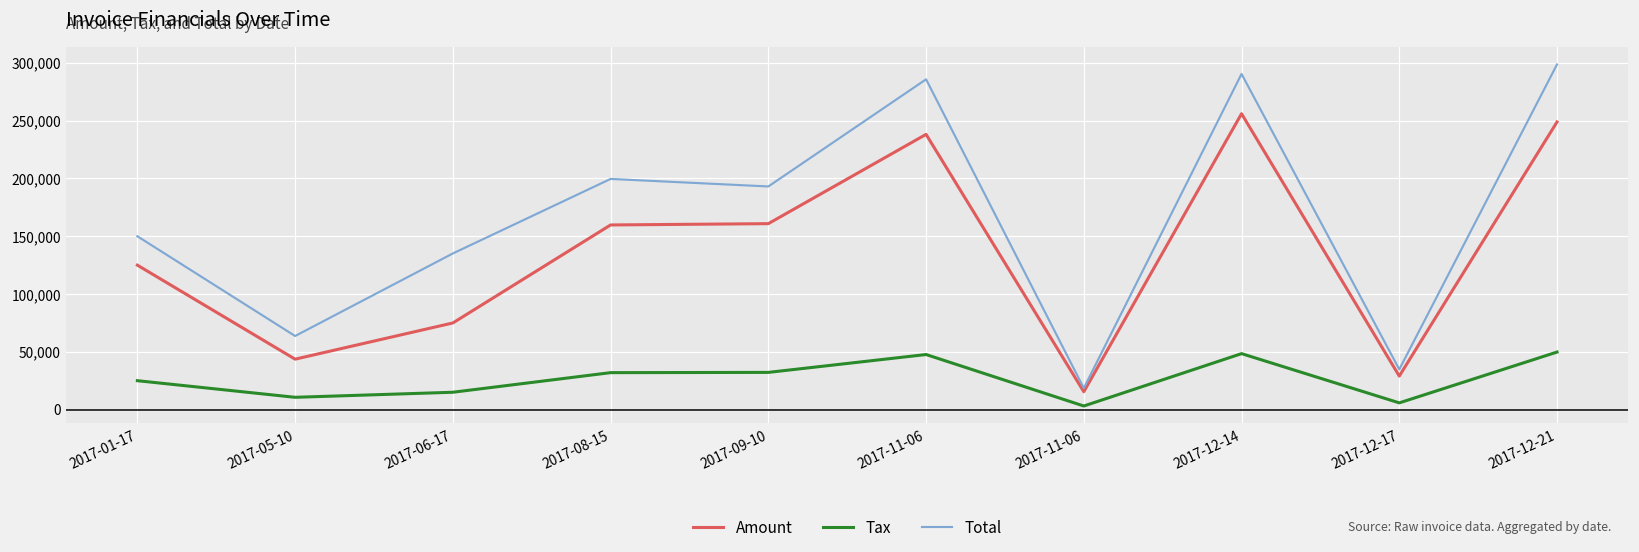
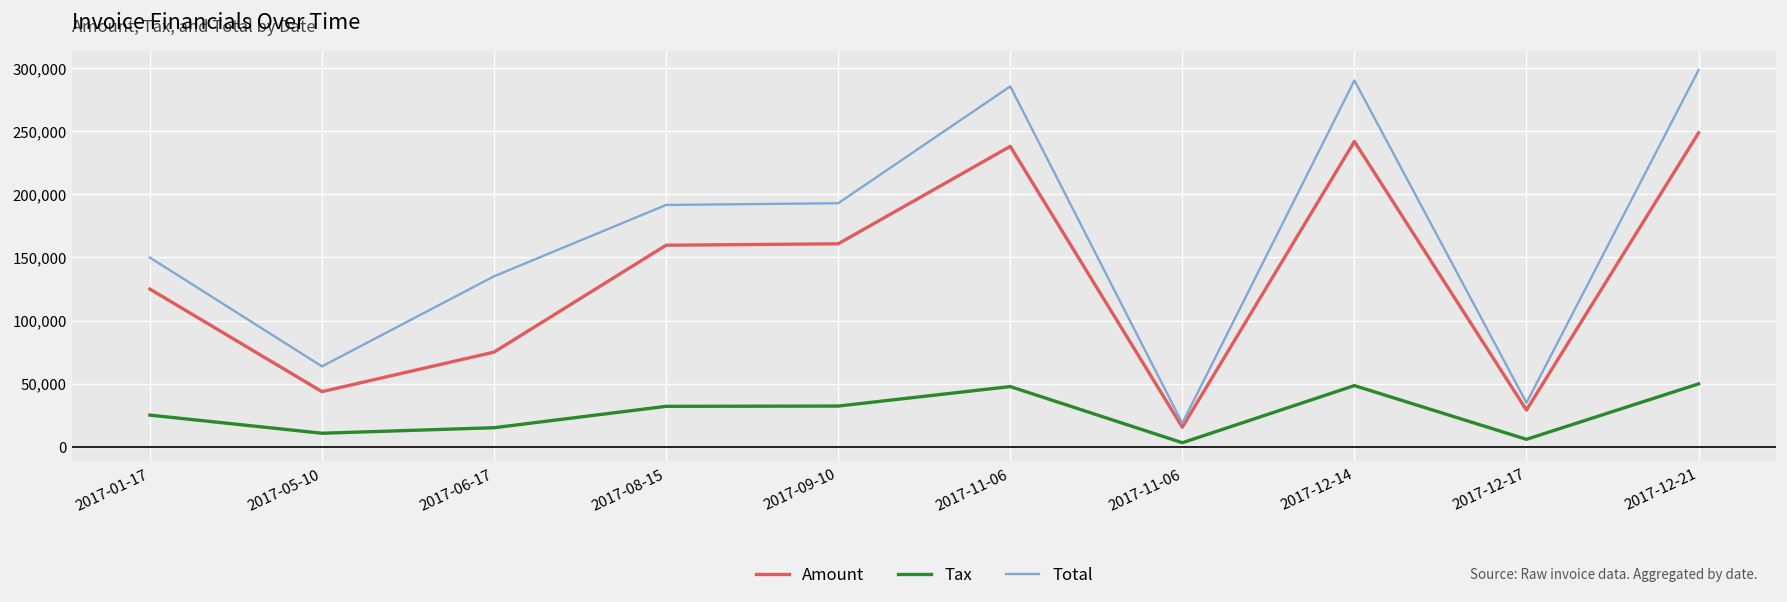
  {
    "Amount": {
      "2017-01-17": "125,000",
      "2017-05-10": "44,000",
      "2017-06-17": "75,000",
      "2017-08-15": "160,000",
      "2017-09-10": "161,000",
-     "2017-12-14": "256,000",
+     "2017-12-14": "242,000",
      "2017-12-17": "29,000",
      "2017-12-21": "249,000"
    },
    "Tax": {
      "2017-01-17": "25,000",
      "2017-05-10": "11,000",
      "2017-06-17": "15,000",
      "2017-08-15": "32,000",
      "2017-09-10": "32,000",
      "2017-12-14": "48,000",
      "2017-12-17": "6,000",
      "2017-12-21": "50,000"
    },
    "Total": {
      "2017-01-17": "150,000",
      "2017-05-10": "64,000",
      "2017-06-17": "135,000",
-     "2017-08-15": "200,000",
+     "2017-08-15": "192,000",
      "2017-09-10": "193,000",
      "2017-12-14": "290,000",
      "2017-12-17": "35,000",
      "2017-12-21": "299,000"
    }
  }
